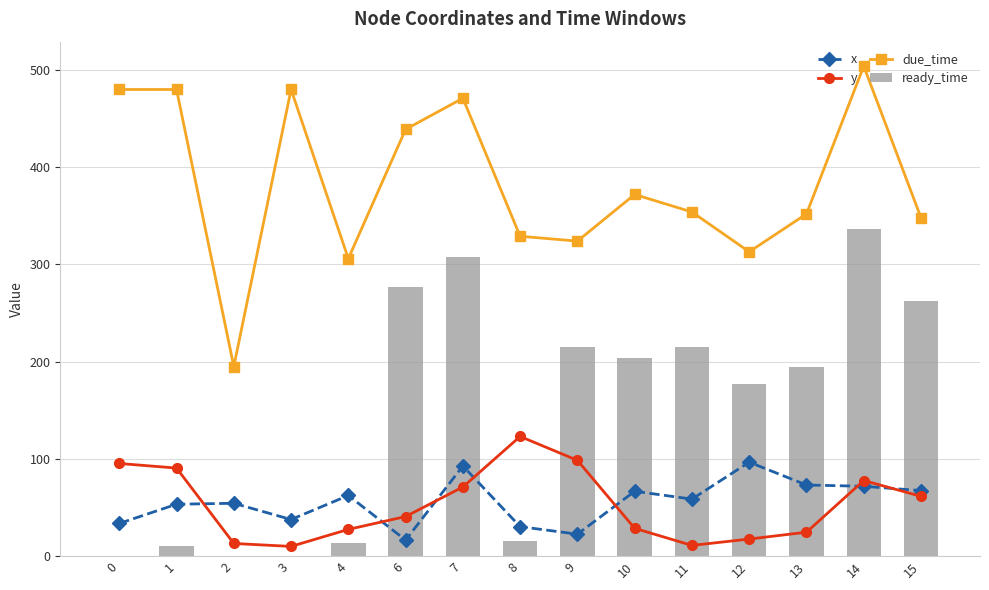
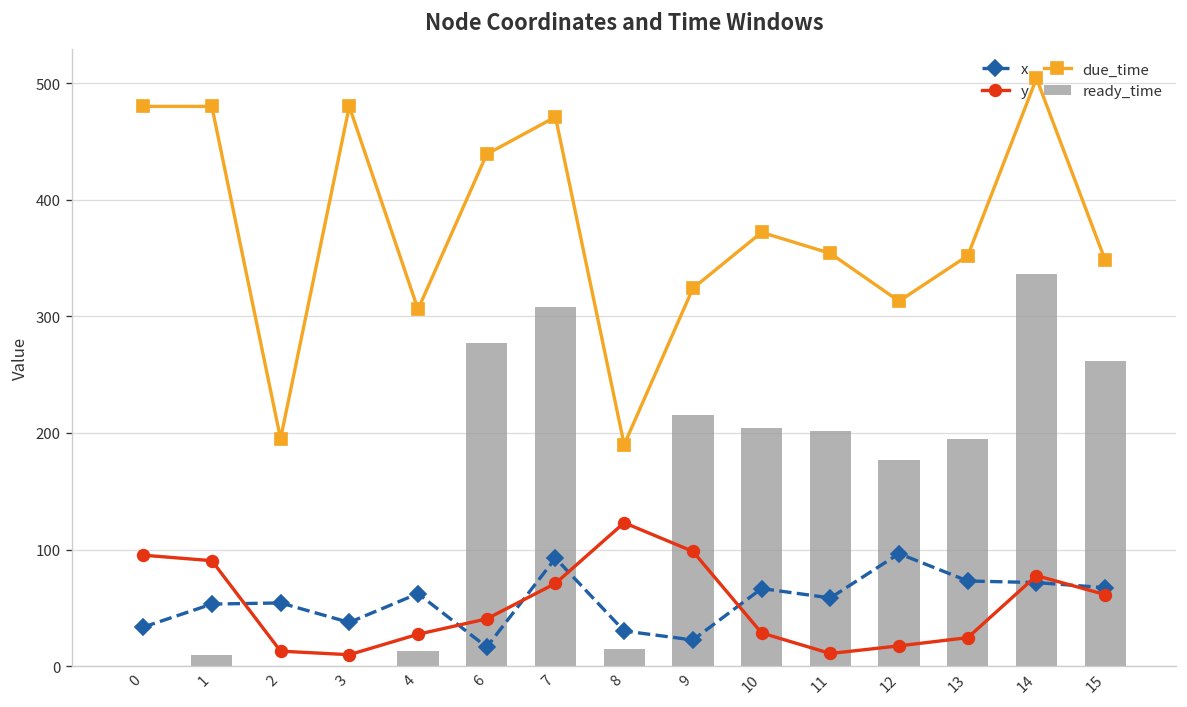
  {
    "ready_time": {
      "0": 0,
      "1": 10,
      "2": 0,
      "3": 0,
      "4": 10,
      "6": 280,
      "7": 310,
      "8": 20,
      "9": 220,
      "10": 200,
-     "11": 220,
+     "11": 200,
      "12": 180,
      "13": 200,
      "14": 340,
      "15": 260
    },
    "x": {
      "0": 30,
      "1": 50,
      "2": 50,
      "3": 40,
      "4": 60,
      "6": 20,
      "7": 90,
      "8": 30,
      "9": 20,
      "10": 70,
      "11": 60,
      "12": 100,
      "13": 70,
      "14": 70,
      "15": 70
    },
    "y": {
      "0": 100,
      "1": 90,
      "2": 10,
      "3": 10,
      "4": 30,
      "6": 40,
      "7": 70,
      "8": 120,
      "9": 100,
      "10": 30,
      "11": 10,
      "12": 20,
      "13": 20,
      "14": 80,
      "15": 60
    },
    "due_time": {
      "0": 480,
      "1": 480,
      "2": 200,
      "3": 480,
      "4": 310,
      "6": 440,
      "7": 470,
-     "8": 330,
+     "8": 190,
      "9": 320,
      "10": 370,
      "11": 350,
      "12": 310,
      "13": 350,
      "14": 500,
      "15": 350
    }
  }
